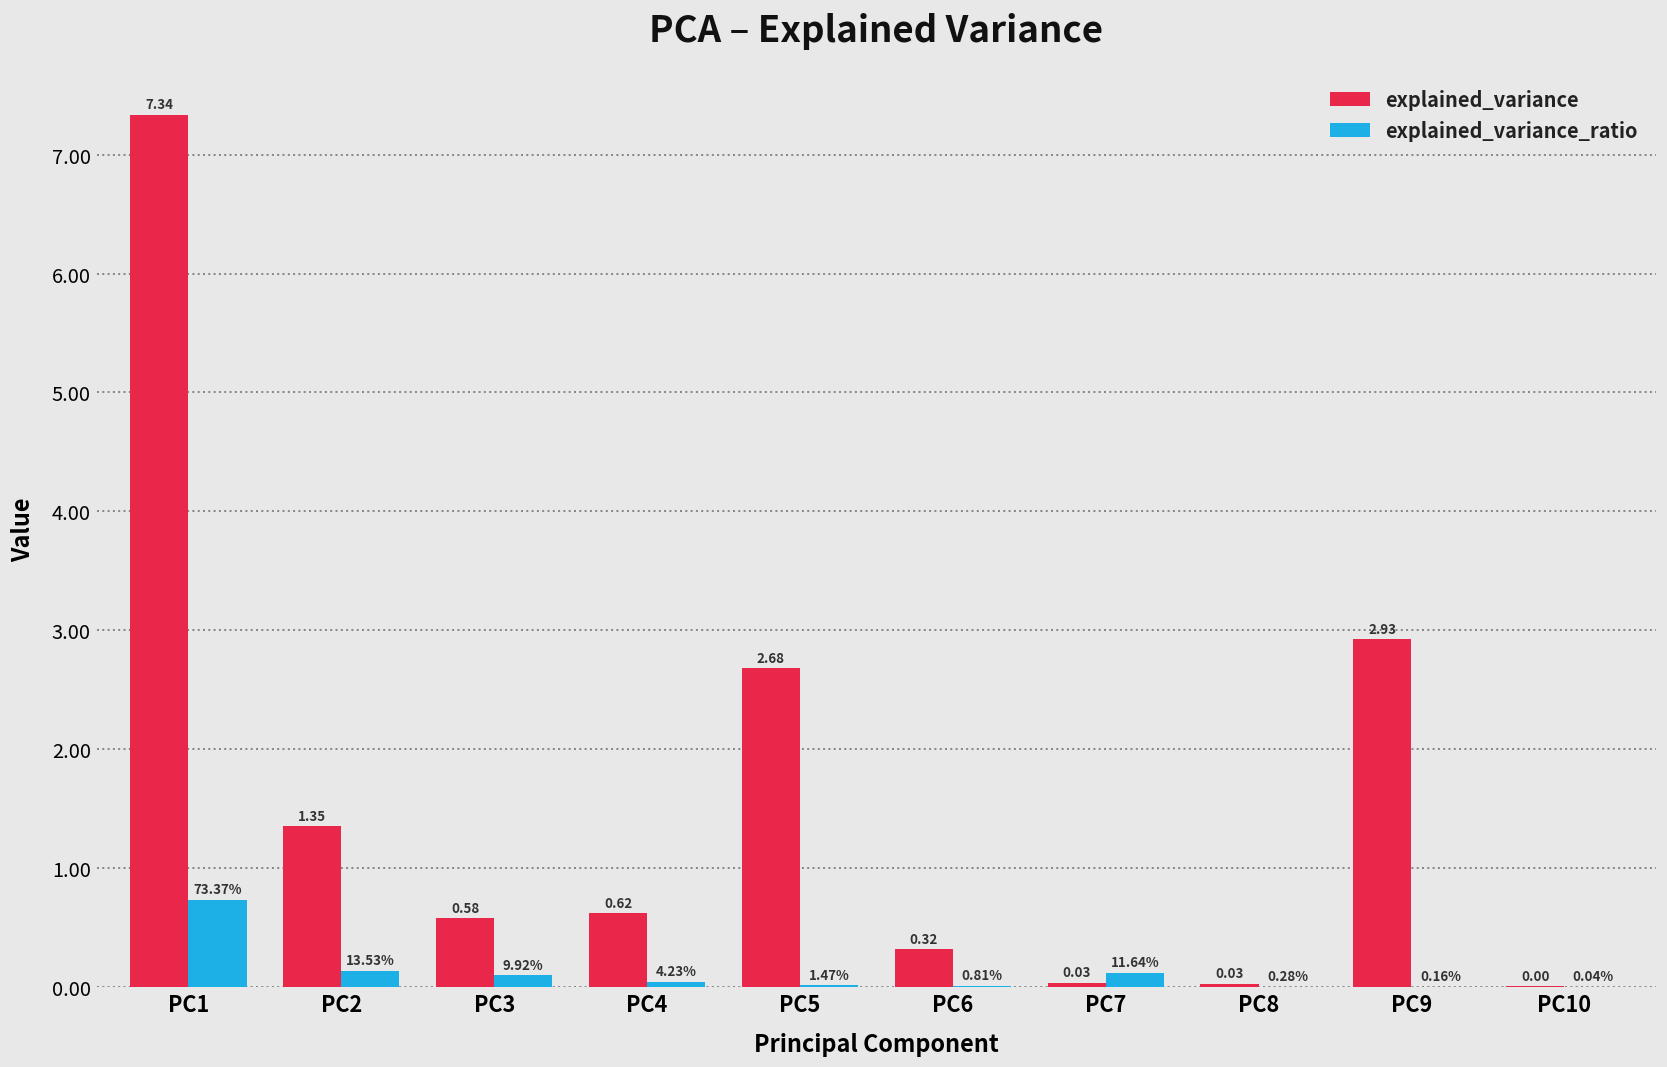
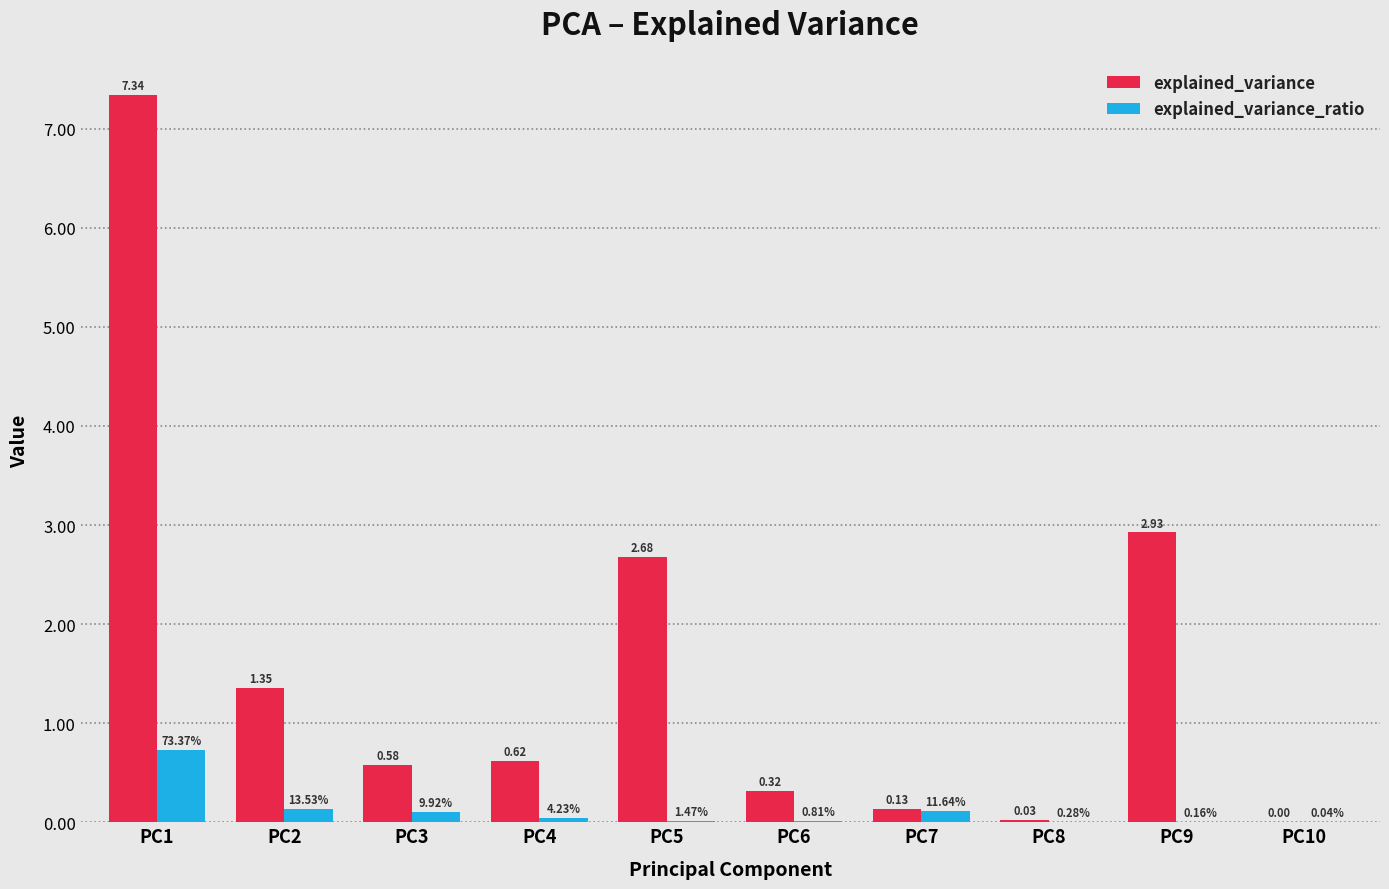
  {
    "explained_variance": {
      "PC1": "7.34",
      "PC2": "1.35",
      "PC3": "0.58",
      "PC4": "0.62",
      "PC5": "2.68",
      "PC6": "0.32",
-     "PC7": "0.03",
+     "PC7": "0.13",
      "PC8": "0.03",
      "PC9": "2.93",
      "PC10": "0.00"
    },
    "explained_variance_ratio": {
      "PC1": "73.37%",
      "PC2": "13.53%",
      "PC3": "9.92%",
      "PC4": "4.23%",
      "PC5": "1.47%",
      "PC6": "0.81%",
      "PC7": "11.64%",
      "PC8": "0.28%",
      "PC9": "0.16%",
      "PC10": "0.04%"
    }
  }
